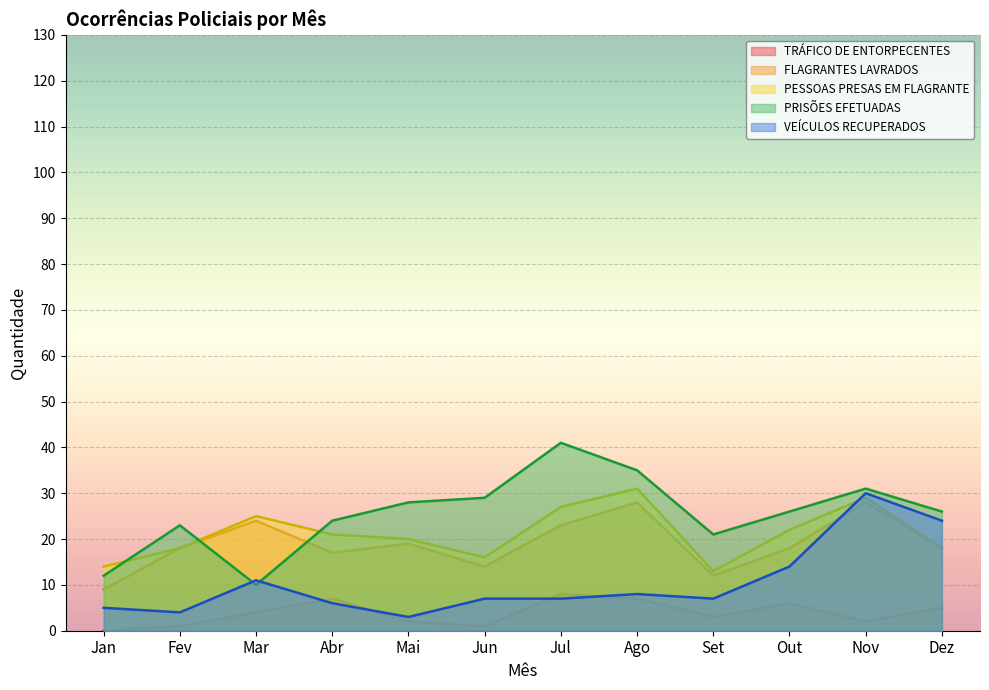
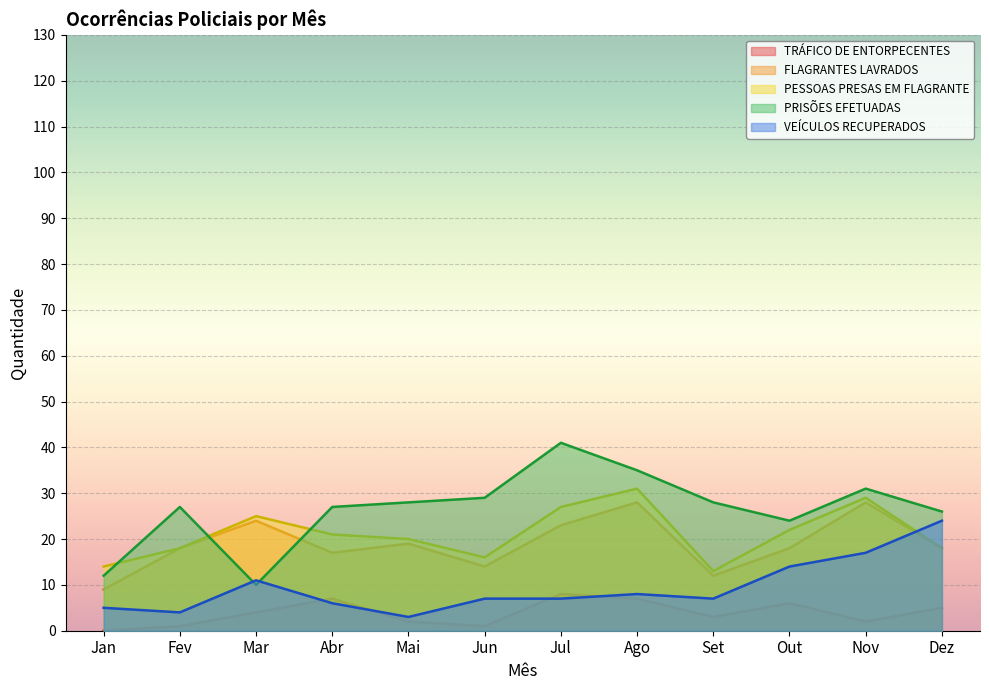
  {
    "TRÁFICO DE ENTORPECENTES": {
      "Jan": 0,
      "Fev": 1,
      "Mar": 4,
      "Abr": 7,
      "Mai": 2,
      "Jun": 1,
      "Jul": 8,
      "Ago": 7,
      "Set": 3,
      "Out": 6,
      "Nov": 2,
      "Dez": 5
    },
    "PRISÕES EFETUADAS": {
      "Jan": 12,
-     "Fev": 23,
+     "Fev": 27,
      "Mar": 10,
-     "Abr": 24,
+     "Abr": 27,
      "Mai": 28,
      "Jun": 29,
      "Jul": 41,
      "Ago": 35,
-     "Set": 21,
-     "Out": 26,
+     "Set": 28,
+     "Out": 24,
      "Nov": 31,
      "Dez": 26
    },
    "VEÍCULOS RECUPERADOS": {
      "Jan": 5,
      "Fev": 4,
      "Mar": 11,
      "Abr": 6,
      "Mai": 3,
      "Jun": 7,
      "Jul": 7,
      "Ago": 8,
      "Set": 7,
      "Out": 14,
-     "Nov": 30,
+     "Nov": 17,
      "Dez": 24
    }
  }
